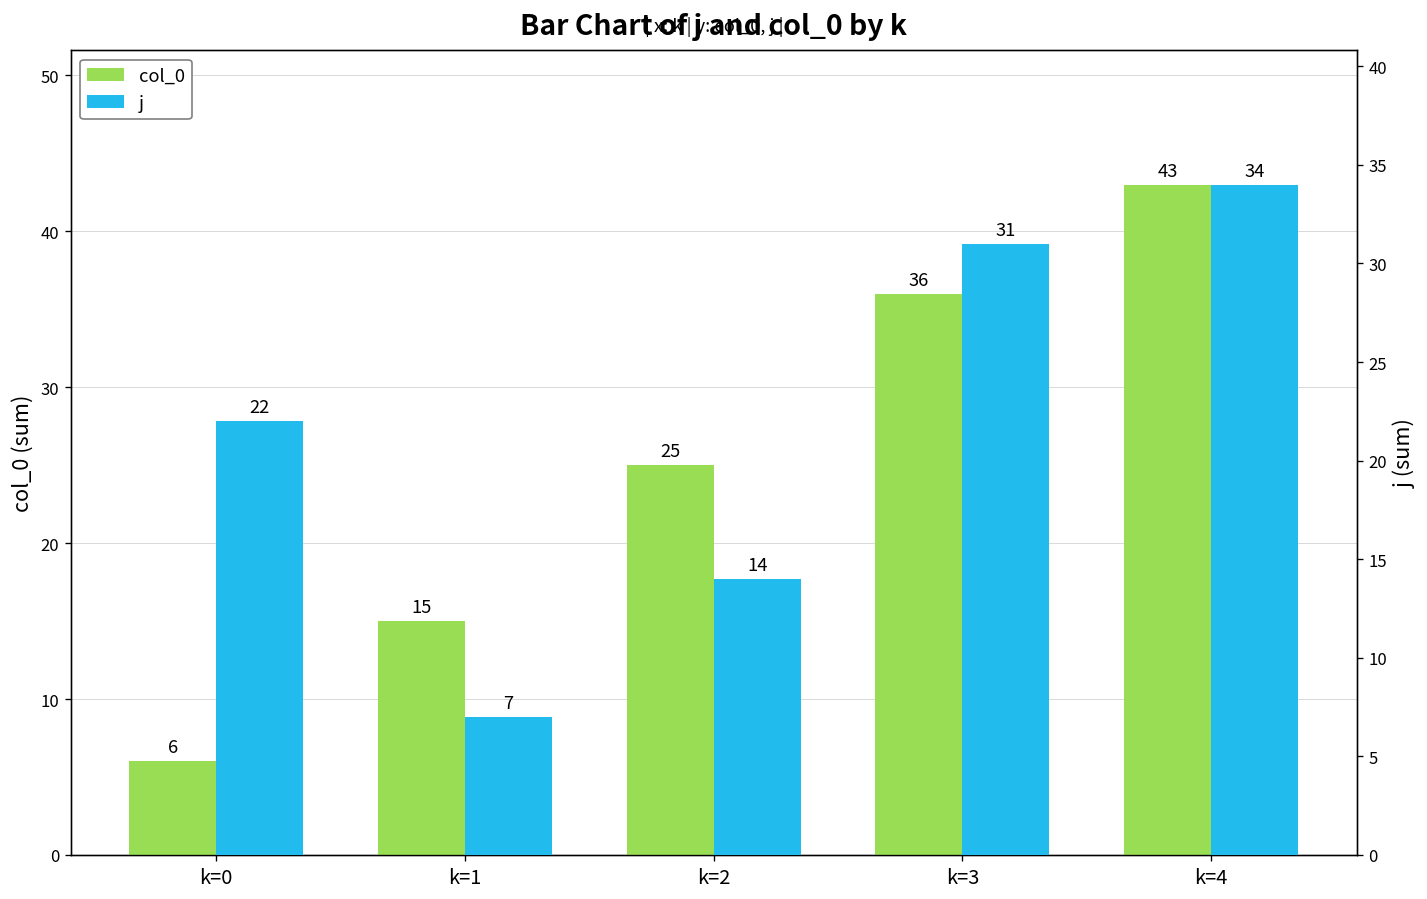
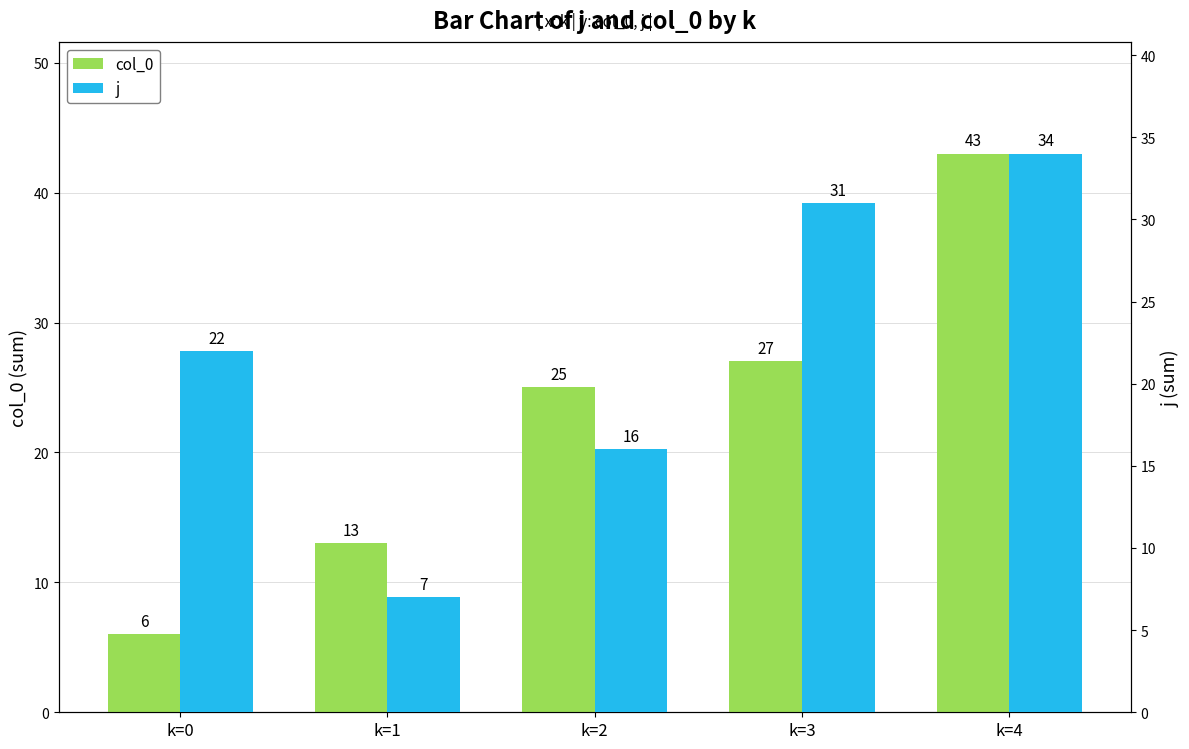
  {
    "col_0": {
      "k=0": 6,
-     "k=1": 15,
+     "k=1": 13,
      "k=2": 25,
-     "k=3": 36,
+     "k=3": 27,
      "k=4": 43
    },
    "j": {
      "k=0": 22,
      "k=1": 7,
-     "k=2": 14,
+     "k=2": 16,
      "k=3": 31,
      "k=4": 34
    }
  }
